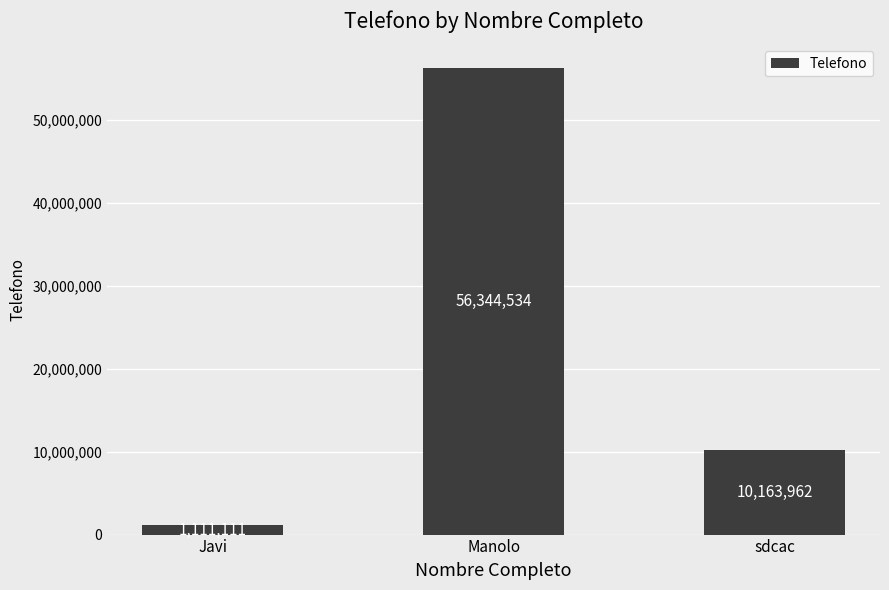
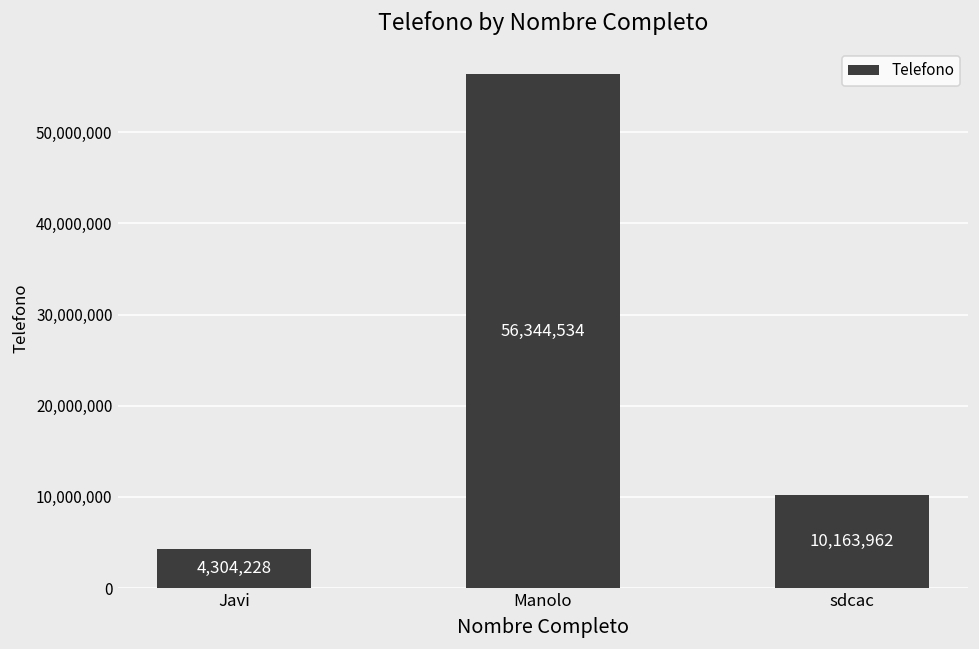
  {
-   "Javi": "1,111,111",
+   "Javi": "4,304,228",
    "Manolo": "56,344,534",
    "sdcac": "10,163,962"
  }
